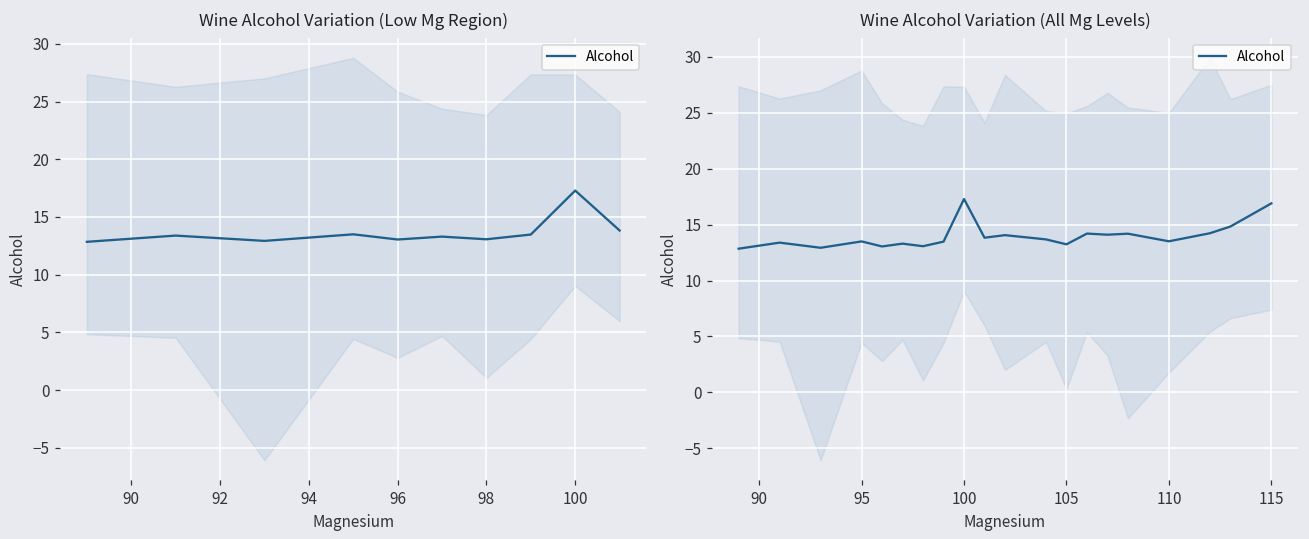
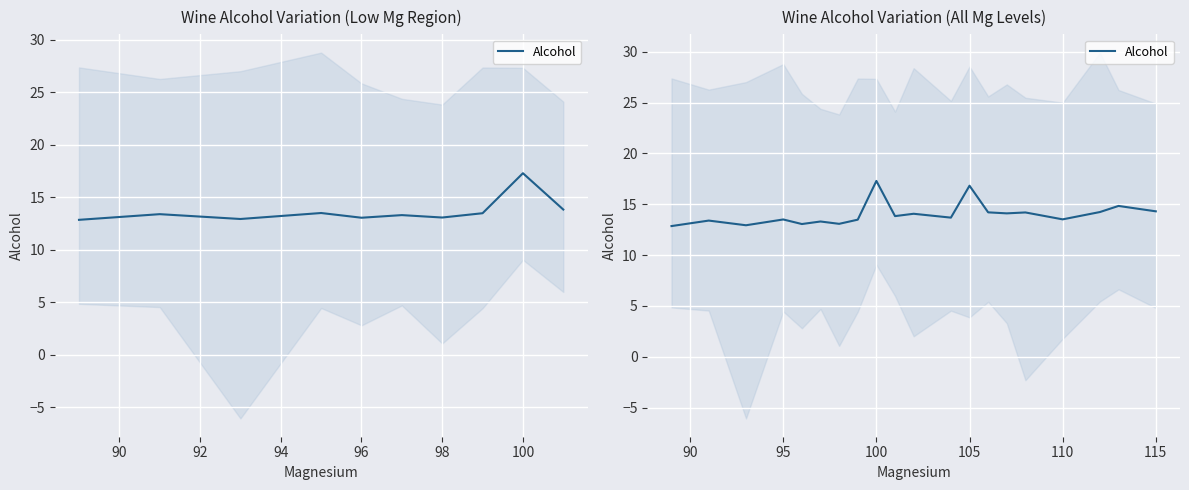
  {
    "Wine Alcohol Variation (Low Mg Region)": {
      "Alcohol": {
        "96": 13.1,
        "98": 13.1,
        "100": 17.3
      }
    },
    "Wine Alcohol Variation (All Mg Levels)": {
      "Alcohol": {
        "95": 13.5,
        "100": 17.3,
-       "105": 13.2,
+       "105": 16.8,
        "110": 13.5,
-       "115": 16.9
+       "115": 14.3
      }
    }
  }
